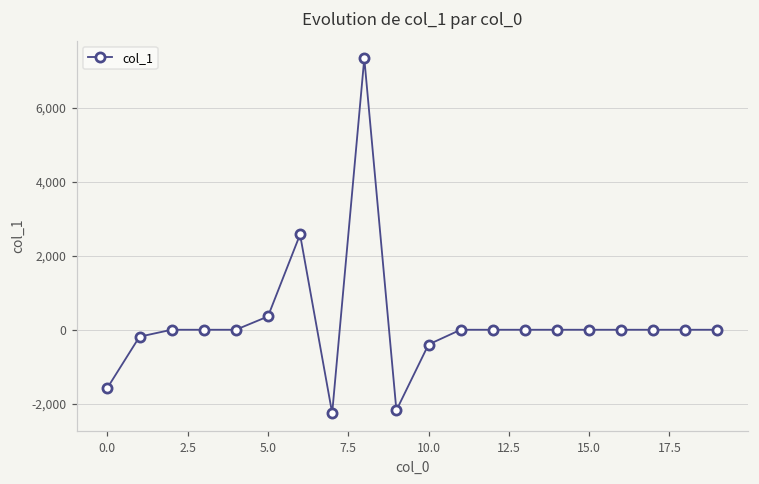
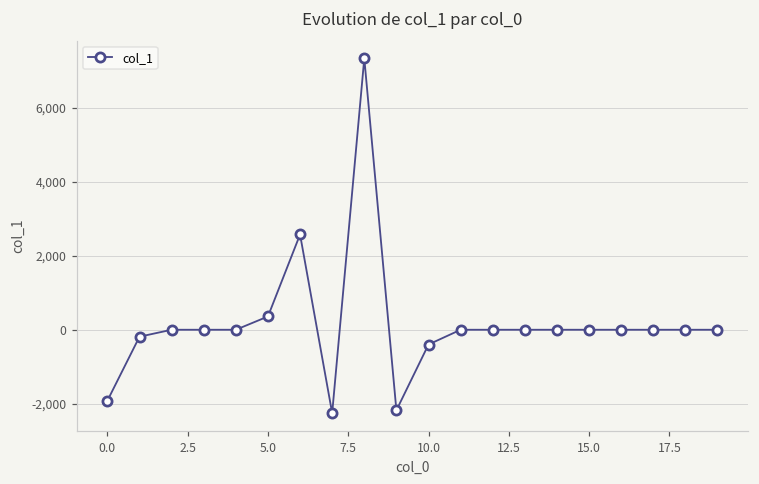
  {
-   "0.0": "-1,600",
+   "0.0": "-1,900",
    "5.0": "400",
    "10.0": "-400",
    "15.0": "0"
  }
